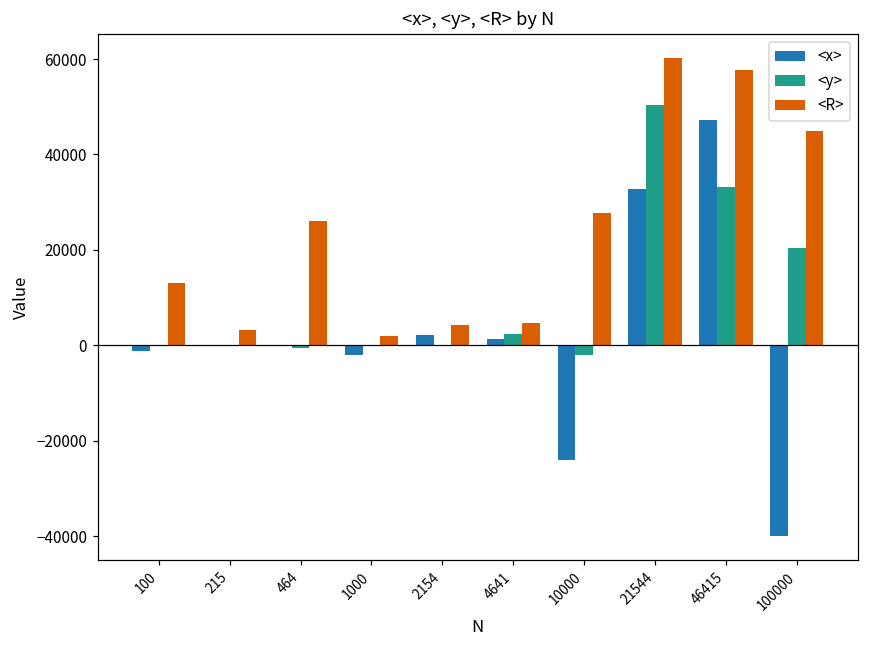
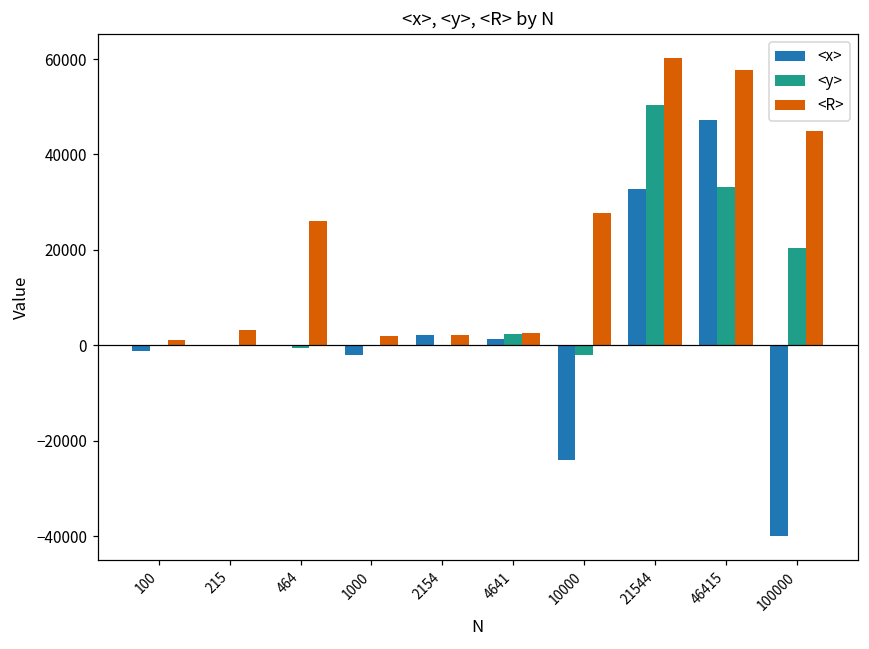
  {
    "<R>": {
-     "100": 13000,
+     "100": 1000,
      "215": 3000,
      "464": 26000,
      "1000": 2000,
-     "2154": 4000,
-     "4641": 5000,
+     "2154": 2000,
+     "4641": 3000,
      "10000": 28000,
      "21544": 60000,
      "46415": 58000,
      "100000": 45000
    }
  }
